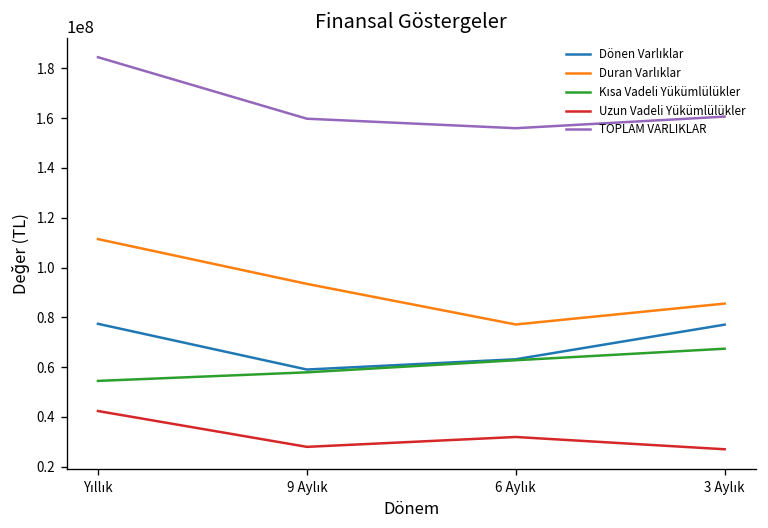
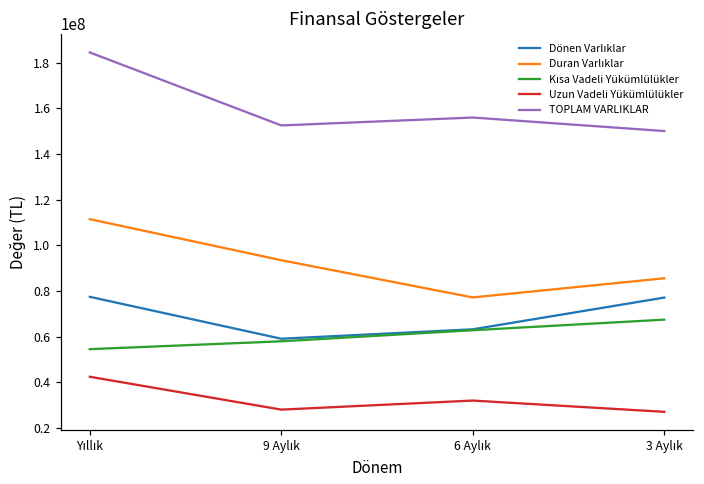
  {
    "Dönen Varlıklar": {
      "Yıllık": 77000000,
      "3 Aylık": 77000000
    },
    "Duran Varlıklar": {
      "Yıllık": 111000000,
      "9 Aylık": 93000000,
      "6 Aylık": 77000000,
      "3 Aylık": 86000000
    },
    "Kısa Vadeli Yükümlülükler": {
      "Yıllık": 54000000,
      "3 Aylık": 67000000
    },
    "Uzun Vadeli Yükümlülükler": {
      "Yıllık": 42000000,
      "9 Aylık": 28000000,
      "6 Aylık": 32000000,
      "3 Aylık": 27000000
    },
    "TOPLAM VARLIKLAR": {
      "Yıllık": 184000000,
-     "9 Aylık": 160000000,
+     "9 Aylık": 152000000,
      "6 Aylık": 156000000,
-     "3 Aylık": 161000000
+     "3 Aylık": 150000000
    }
  }
